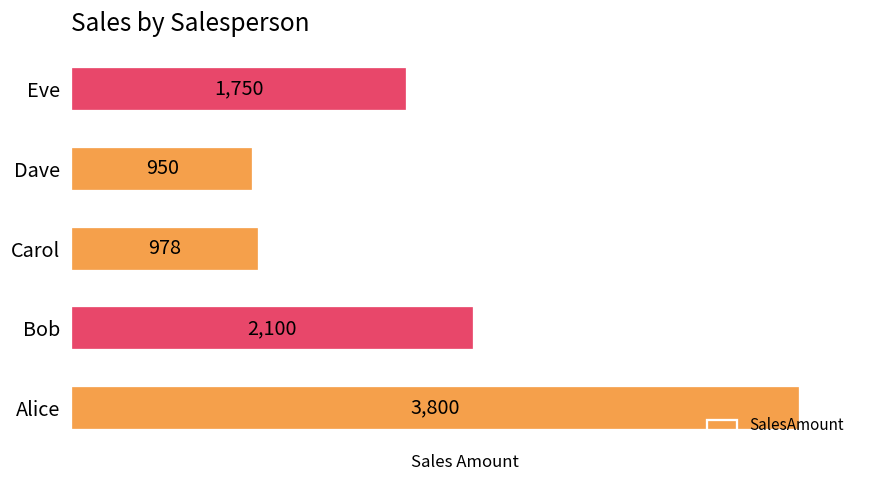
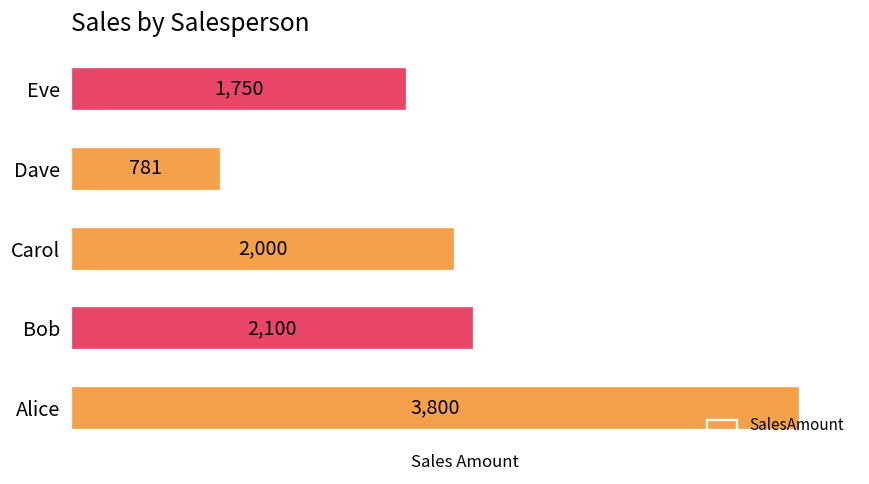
  {
    "Eve": "1,750",
-   "Dave": "950",
-   "Carol": "978",
+   "Dave": "781",
+   "Carol": "2,000",
    "Bob": "2,100",
    "Alice": "3,800"
  }
